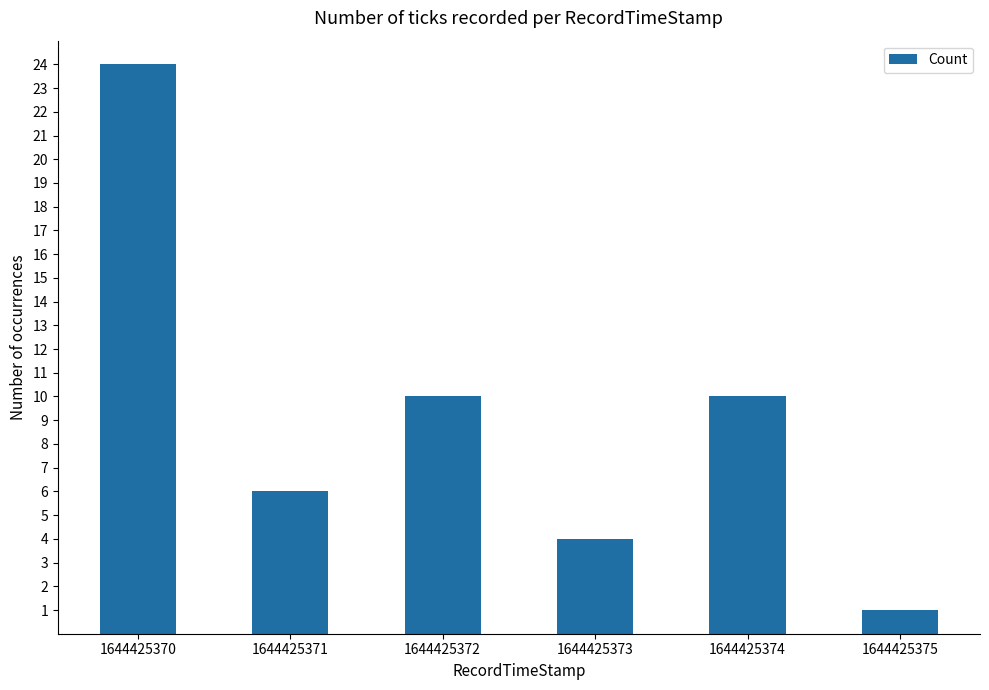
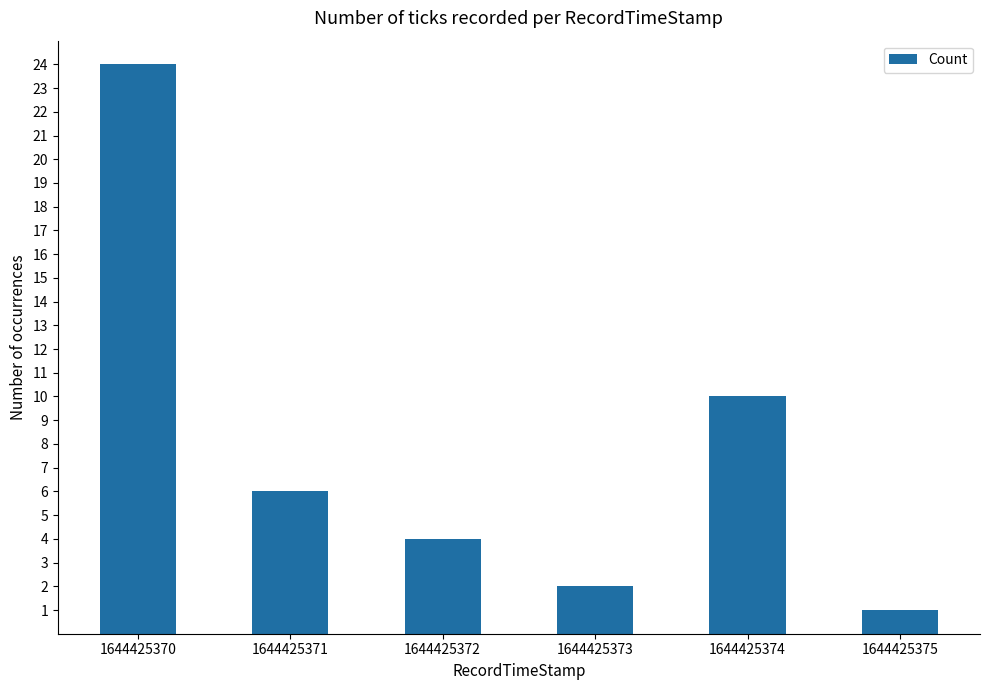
  {
    "1644425370": 24,
    "1644425371": 6,
-   "1644425372": 10,
-   "1644425373": 4,
+   "1644425372": 4,
+   "1644425373": 2,
    "1644425374": 10,
    "1644425375": 1
  }
